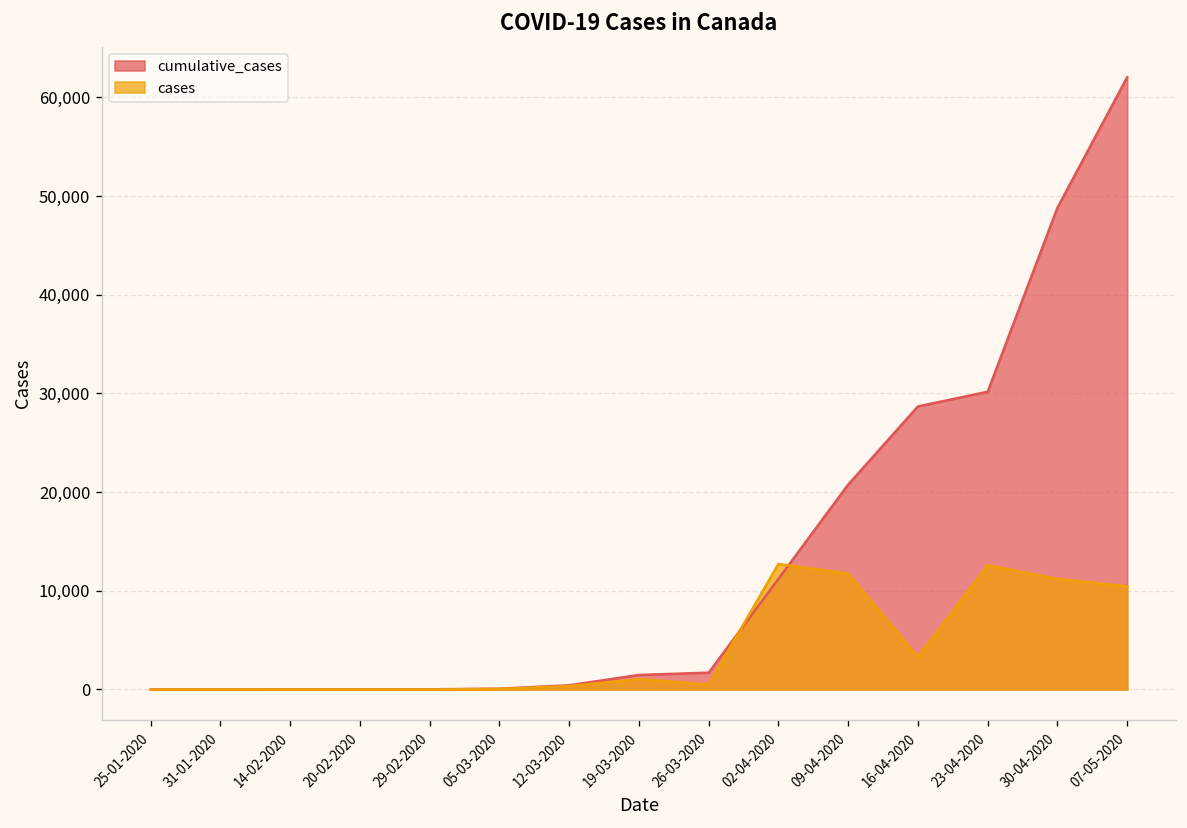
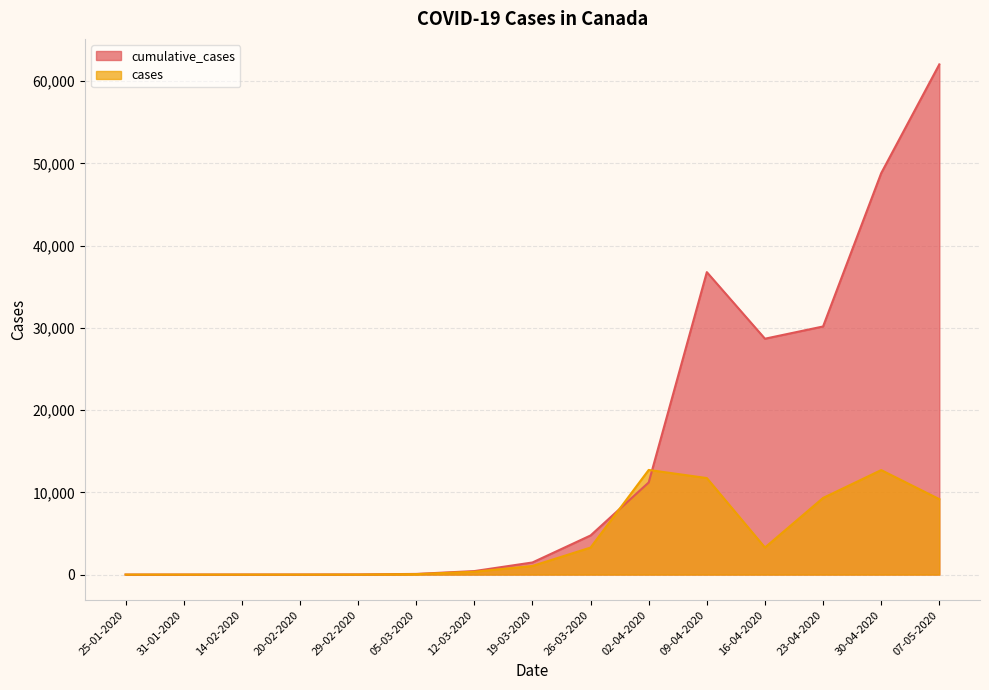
  {
    "cumulative_cases": {
      "19-03-2020": "1,000",
-     "26-03-2020": "2,000",
+     "26-03-2020": "5,000",
      "02-04-2020": "11,000",
-     "09-04-2020": "21,000",
+     "09-04-2020": "37,000",
      "16-04-2020": "29,000",
      "23-04-2020": "30,000",
      "30-04-2020": "49,000",
      "07-05-2020": "62,000"
    },
    "cases": {
      "19-03-2020": "1,000",
-     "26-03-2020": "1,000",
+     "26-03-2020": "3,000",
      "02-04-2020": "13,000",
      "09-04-2020": "12,000",
      "16-04-2020": "3,000",
-     "23-04-2020": "13,000",
-     "30-04-2020": "11,000",
-     "07-05-2020": "10,000"
+     "23-04-2020": "9,000",
+     "30-04-2020": "13,000",
+     "07-05-2020": "9,000"
    }
  }
